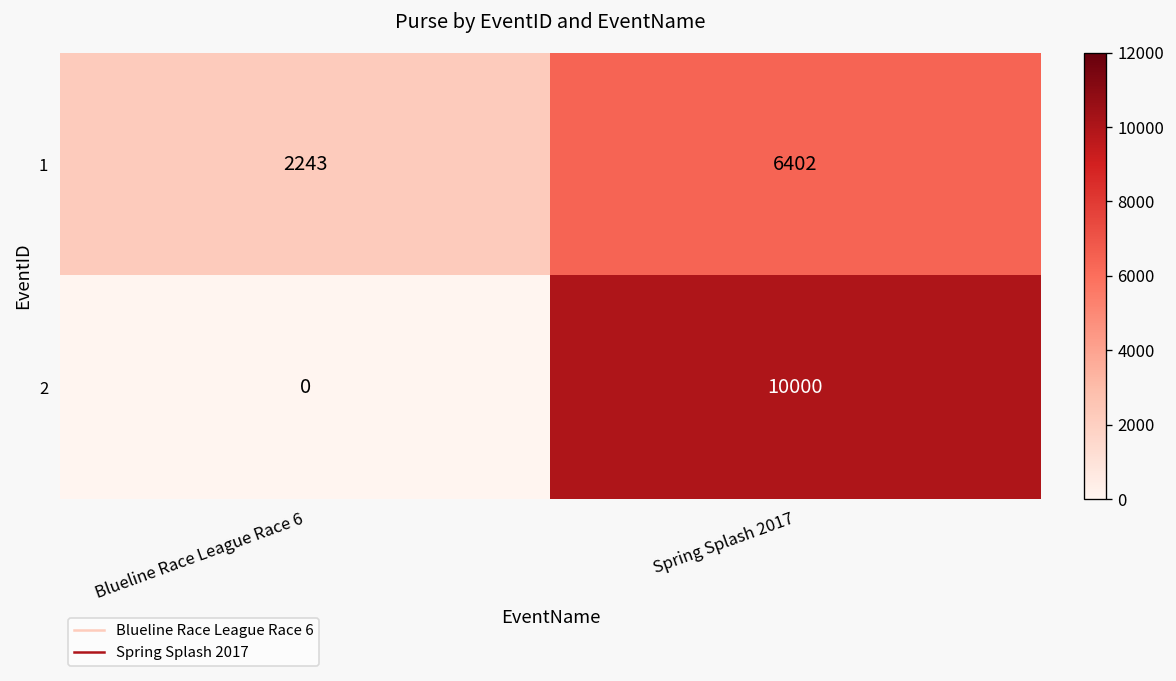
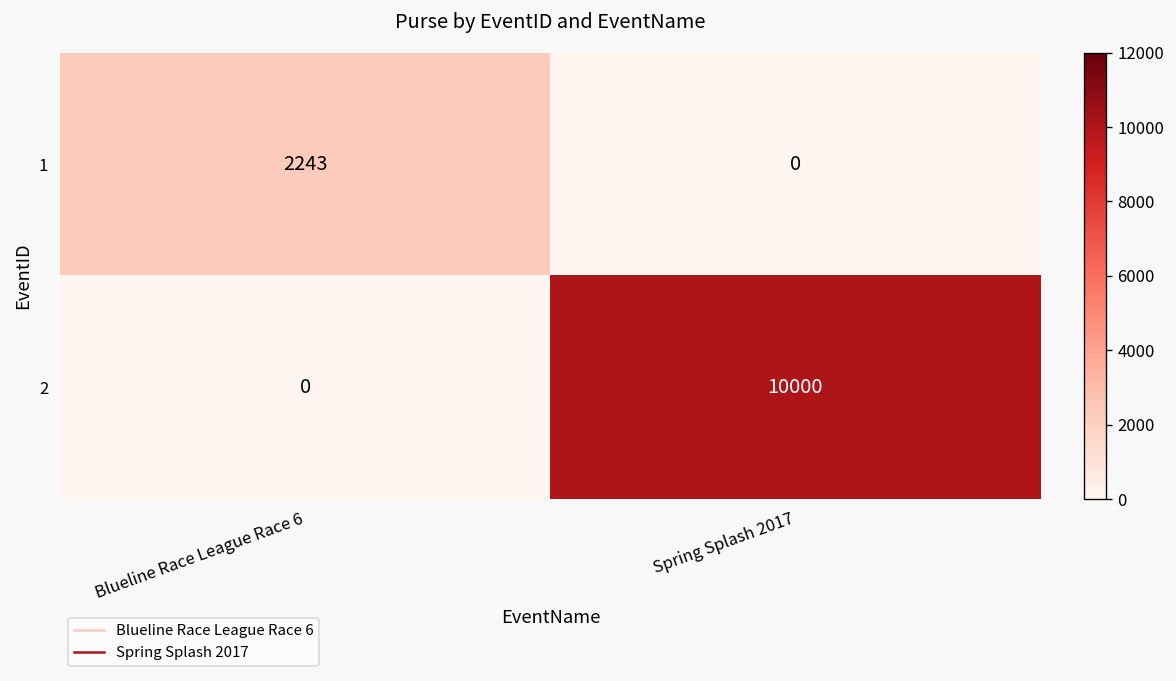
  {
    "1": {
      "Blueline Race League Race 6": 2243,
-     "Spring Splash 2017": 6402
+     "Spring Splash 2017": 0
    },
    "2": {
      "Blueline Race League Race 6": 0,
      "Spring Splash 2017": 10000
    }
  }
